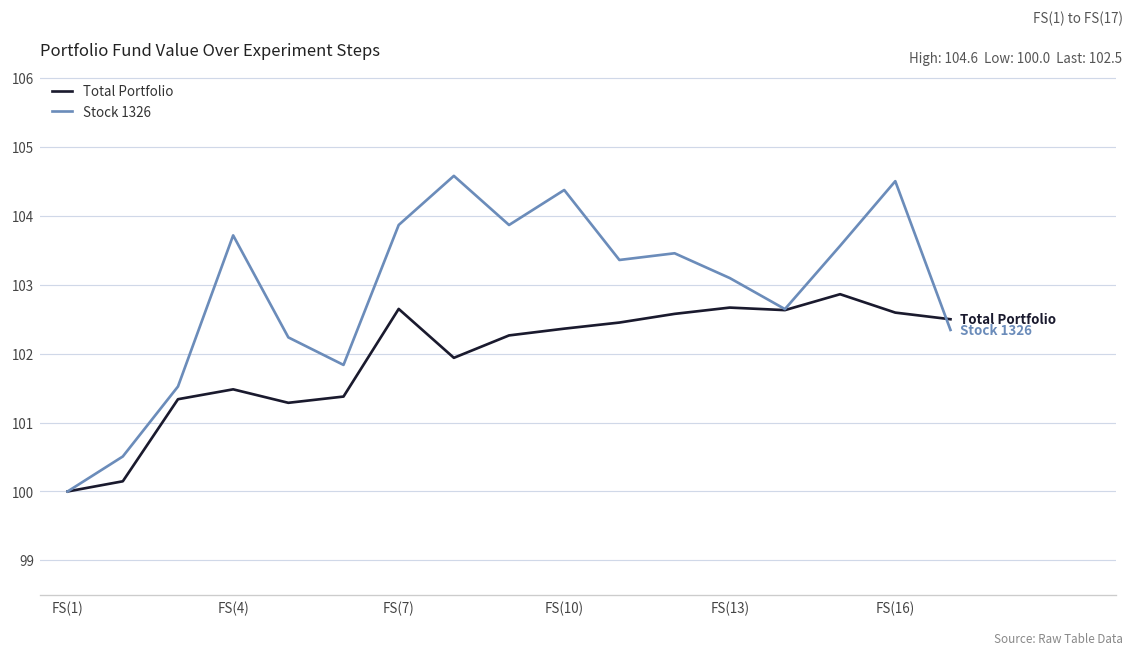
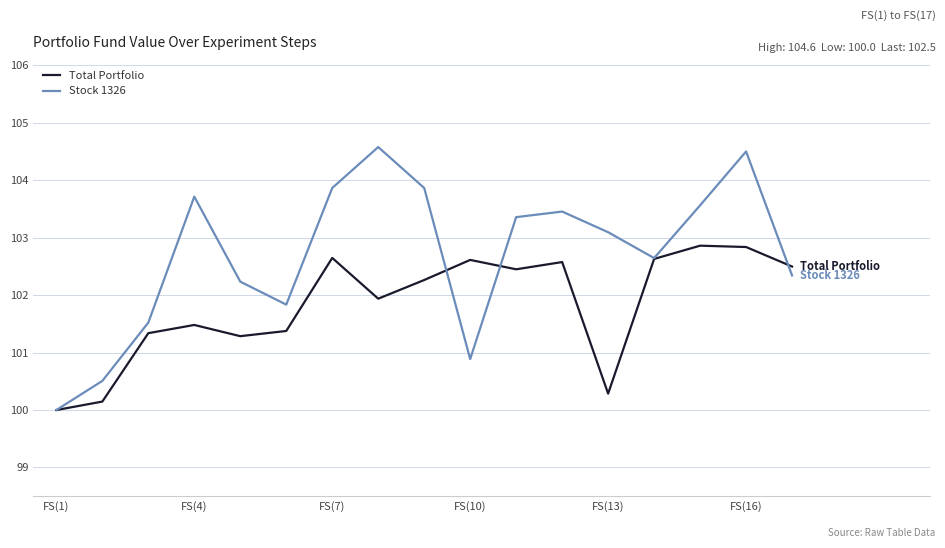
  {
    "Total Portfolio": {
      "FS(4)": 101.5,
      "FS(7)": 102.6,
-     "FS(10)": 102.4,
-     "FS(13)": 102.7,
-     "FS(16)": 102.6
+     "FS(10)": 102.6,
+     "FS(13)": 100.3,
+     "FS(16)": 102.8
    },
    "Stock 1326": {
      "FS(4)": 103.7,
      "FS(7)": 103.9,
-     "FS(10)": 104.4,
+     "FS(10)": 100.9,
      "FS(13)": 103.1,
      "FS(16)": 104.5
    }
  }
